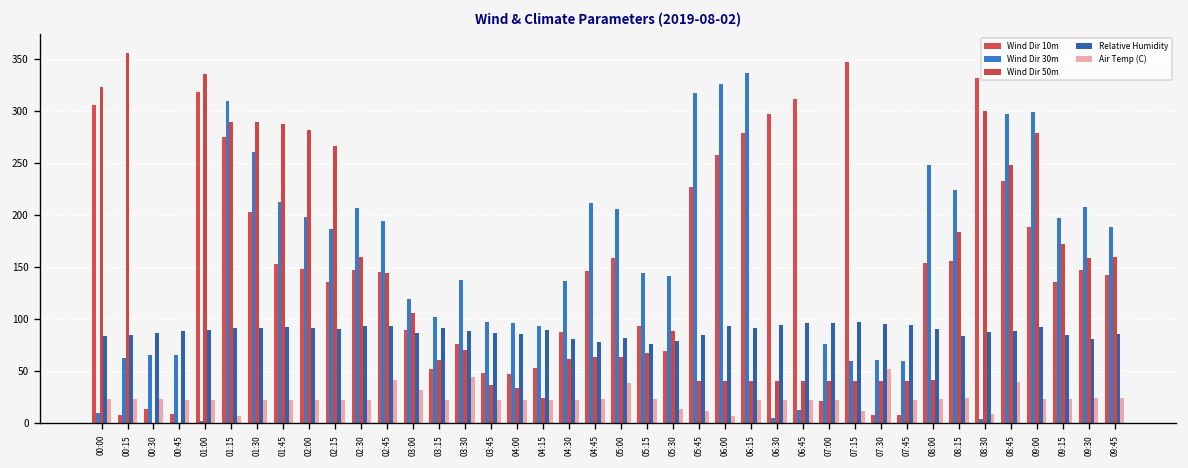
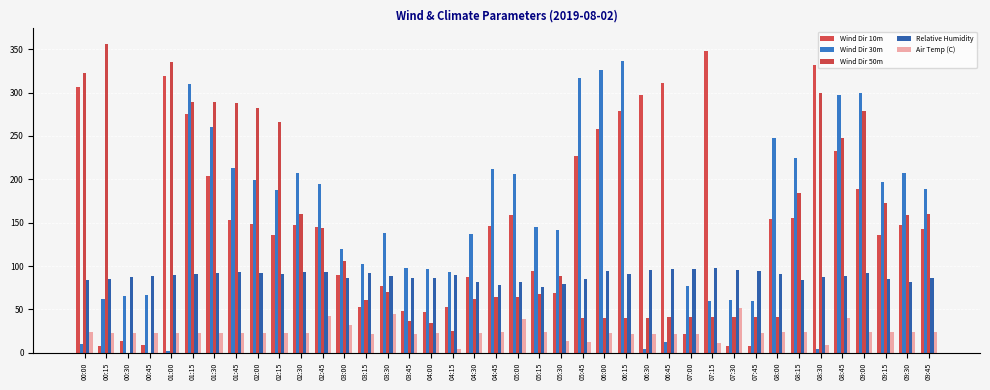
  {
    "Air Temp (C)": {
      "00:00": 20,
      "00:15": 20,
      "00:30": 20,
      "00:45": 20,
      "01:00": 20,
-     "01:15": 10,
+     "01:15": 20,
      "01:30": 20,
      "01:45": 20,
      "02:00": 20,
      "02:15": 20,
      "02:30": 20,
      "02:45": 40,
      "03:00": 30,
      "03:15": 20,
      "03:30": 40,
      "03:45": 20,
      "04:00": 20,
-     "04:15": 20,
+     "04:15": 0,
      "04:30": 20,
      "04:45": 20,
      "05:00": 40,
      "05:15": 20,
      "05:30": 10,
      "05:45": 10,
-     "06:00": 10,
+     "06:00": 20,
      "06:15": 20,
      "06:30": 20,
      "06:45": 20,
      "07:00": 20,
      "07:15": 10,
      "07:30": 50,
      "07:45": 20,
      "08:00": 20,
      "08:15": 20,
      "08:30": 10,
      "08:45": 40,
      "09:00": 20,
      "09:15": 20,
      "09:30": 20,
      "09:45": 20
    }
  }
